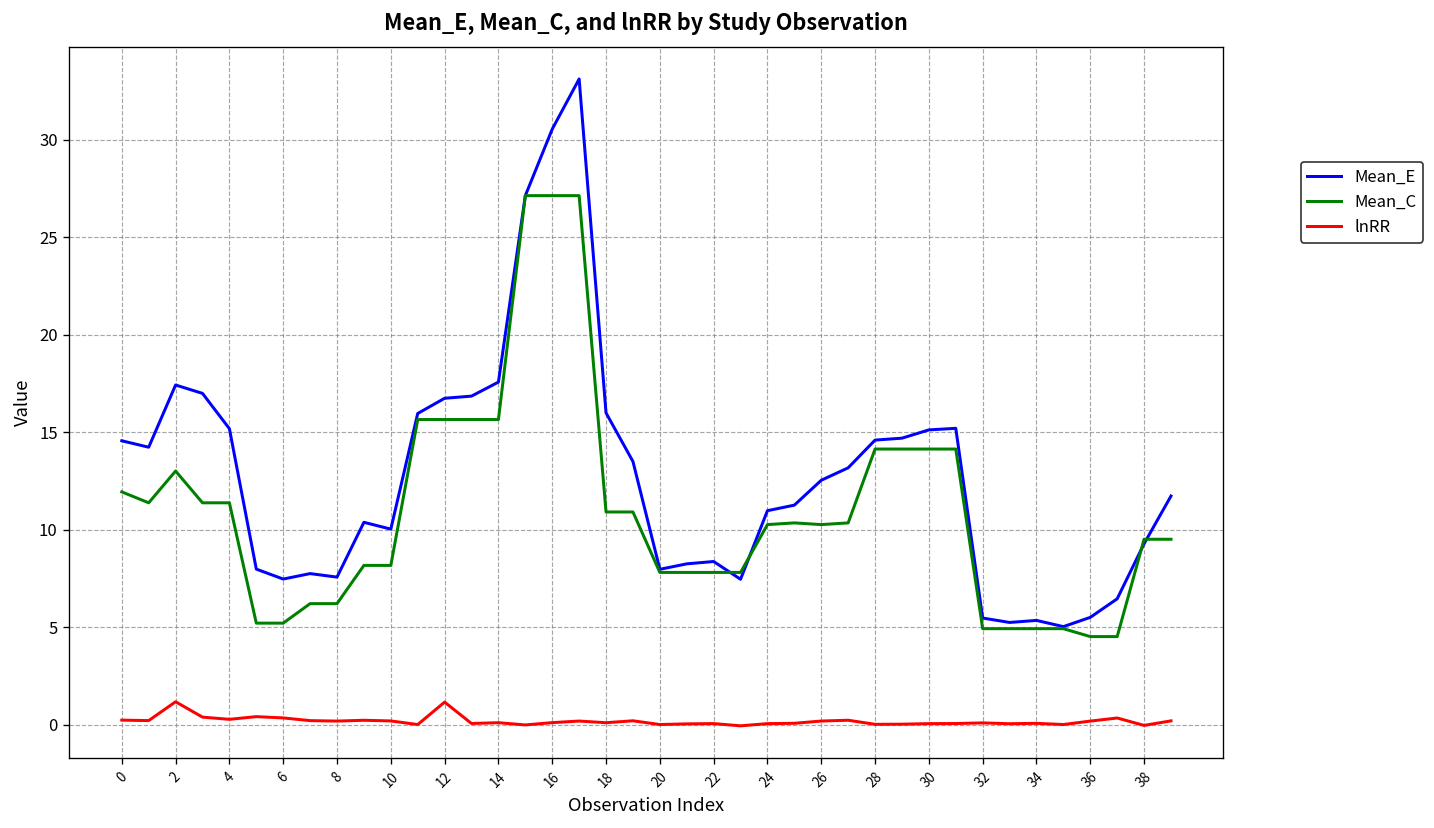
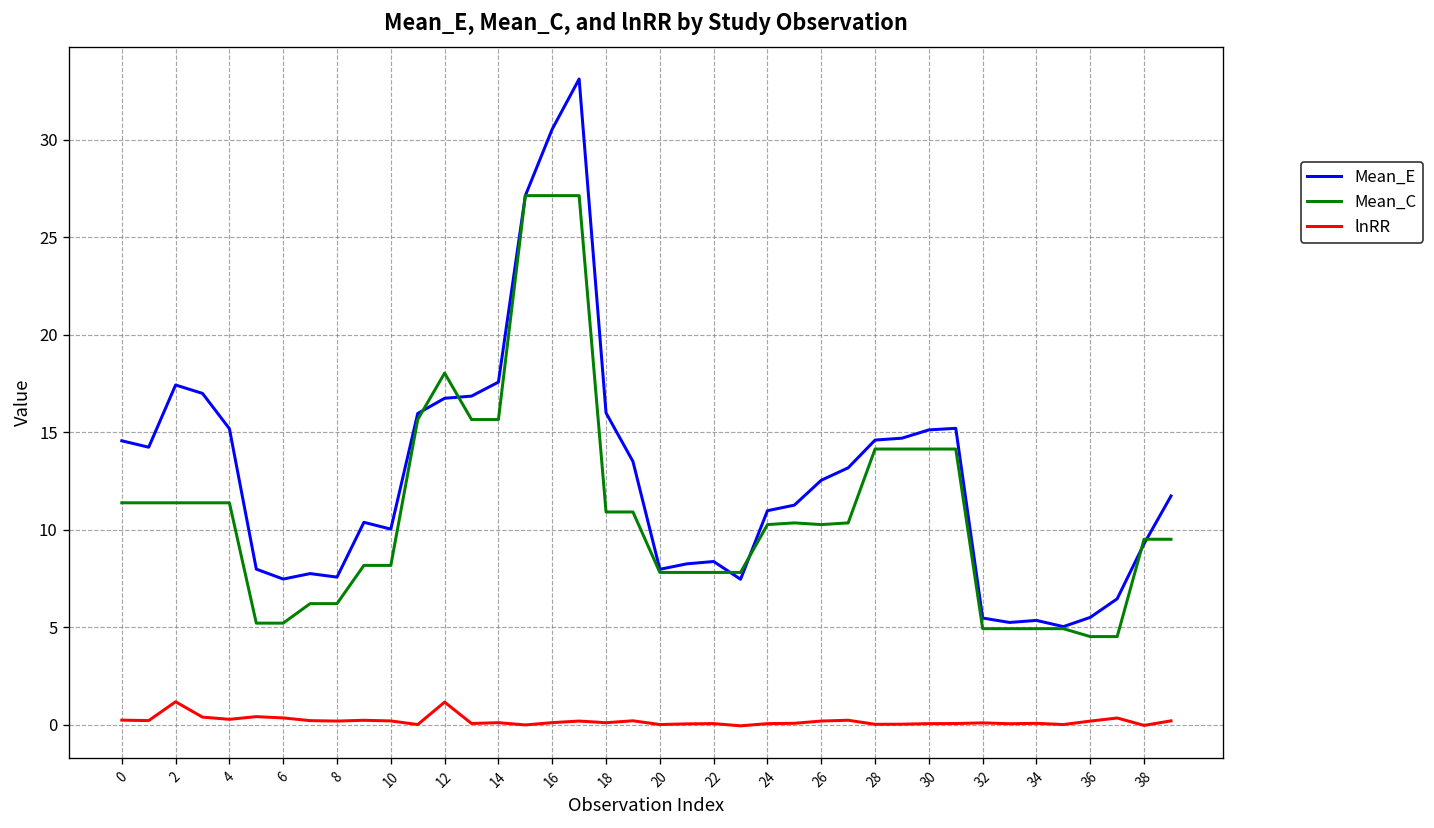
  {
    "Mean_E": {
      "0": 14.6,
      "2": 17.4,
      "4": 15.2,
      "6": 7.5,
      "8": 7.6,
      "10": 10.0,
      "12": 16.8,
      "14": 17.6,
      "16": 30.6,
      "18": 16.0,
      "20": 8.0,
      "22": 8.4,
      "24": 11.0,
      "26": 12.5,
      "28": 14.6,
      "30": 15.1,
      "32": 5.5,
      "34": 5.4,
      "36": 5.5,
      "38": 9.3
    },
    "Mean_C": {
-     "0": 12.0,
-     "2": 13.0,
+     "0": 11.4,
+     "2": 11.4,
      "4": 11.4,
      "6": 5.2,
      "8": 6.2,
      "10": 8.2,
-     "12": 15.7,
+     "12": 18.0,
      "14": 15.7,
      "16": 27.1,
      "18": 10.9,
      "20": 7.8,
      "22": 7.8,
      "24": 10.3,
      "26": 10.3,
      "28": 14.1,
      "30": 14.1,
      "32": 4.9,
      "34": 4.9,
      "36": 4.5,
      "38": 9.5
    },
    "lnRR": {
      "0": 0.2,
      "2": 1.2,
      "4": 0.3,
      "6": 0.4,
      "8": 0.2,
      "10": 0.2,
      "12": 1.2,
      "14": 0.1,
      "16": 0.1,
      "18": 0.1,
      "20": 0.0,
      "22": 0.1,
      "24": 0.1,
      "26": 0.2,
      "28": 0.0,
      "30": 0.1,
      "32": 0.1,
      "34": 0.1,
      "36": 0.2,
      "38": 0.0
    }
  }
